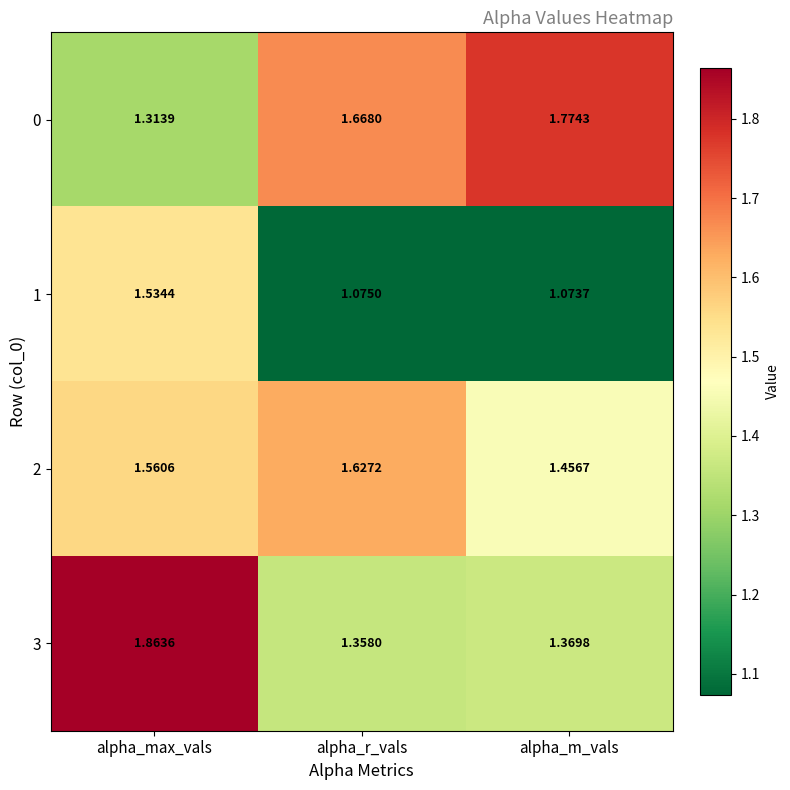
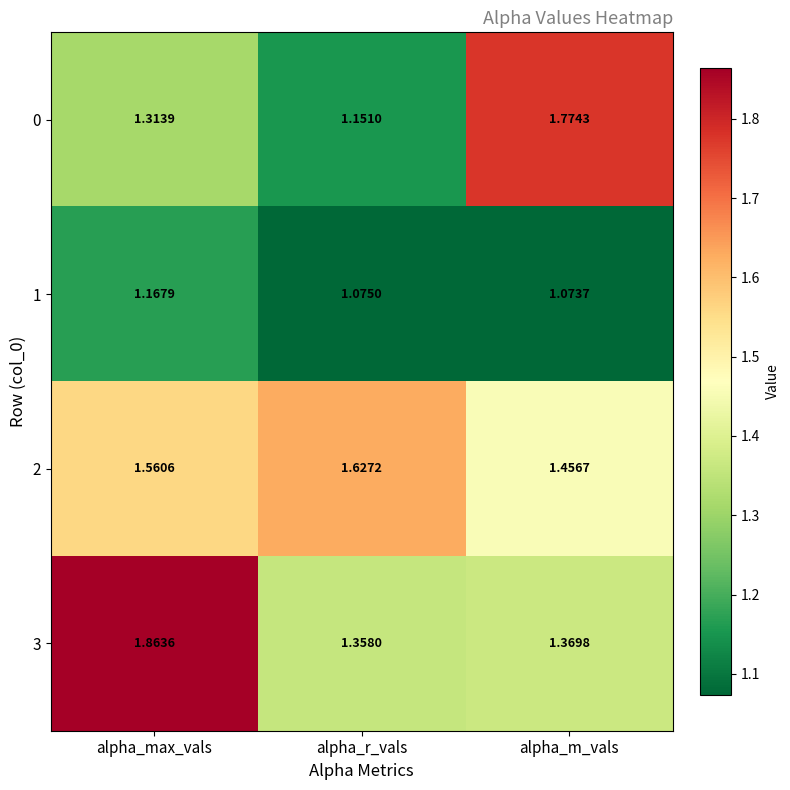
  {
    "0": {
      "alpha_max_vals": 1.3139,
-     "alpha_r_vals": 1.6680,
+     "alpha_r_vals": 1.1510,
      "alpha_m_vals": 1.7743
    },
    "1": {
-     "alpha_max_vals": 1.5344,
+     "alpha_max_vals": 1.1679,
      "alpha_r_vals": 1.0750,
      "alpha_m_vals": 1.0737
    },
    "2": {
      "alpha_max_vals": 1.5606,
      "alpha_r_vals": 1.6272,
      "alpha_m_vals": 1.4567
    },
    "3": {
      "alpha_max_vals": 1.8636,
      "alpha_r_vals": 1.3580,
      "alpha_m_vals": 1.3698
    }
  }
